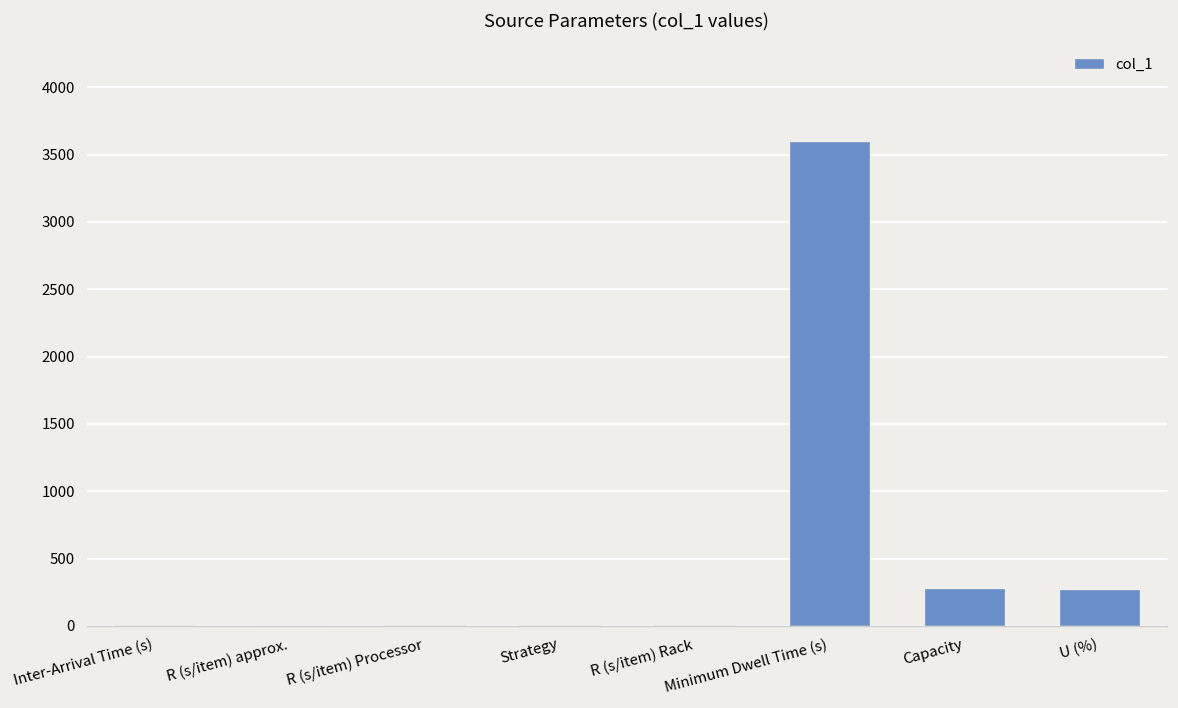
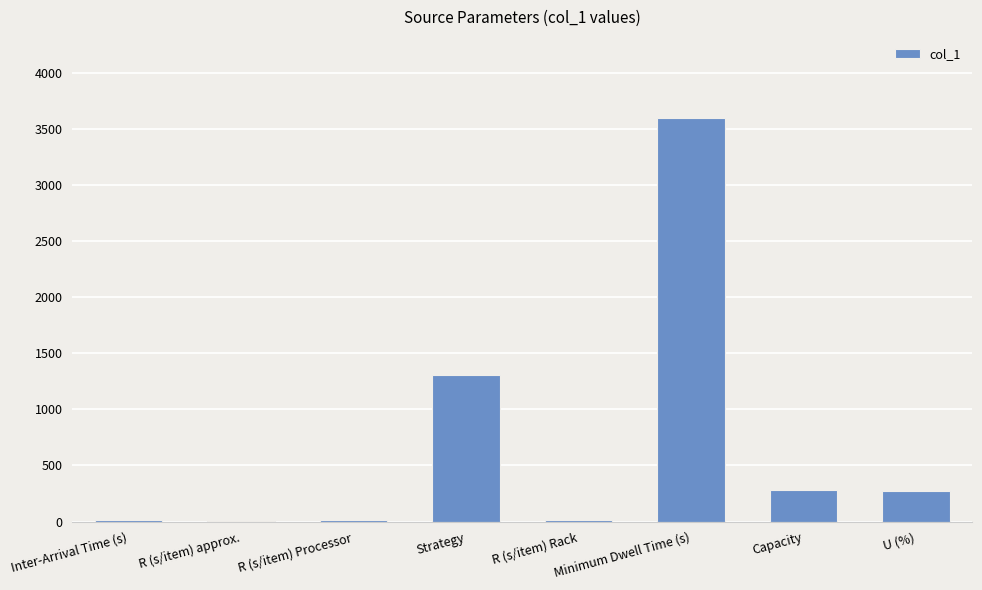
  {
-   "Strategy": 0,
+   "Strategy": 1310,
    "Minimum Dwell Time (s)": 3600,
    "Capacity": 280,
    "U (%)": 270
  }
